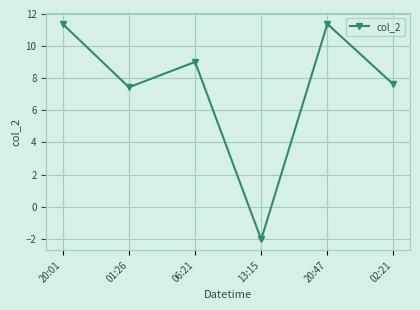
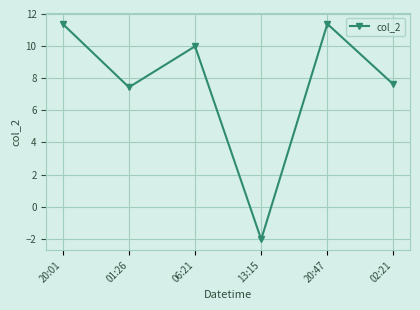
  {
    "20:01": 11.4,
    "01:26": 7.4,
-   "06:21": 9.0,
+   "06:21": 10.0,
    "13:15": -2.0,
    "20:47": 11.4,
    "02:21": 7.6
  }
